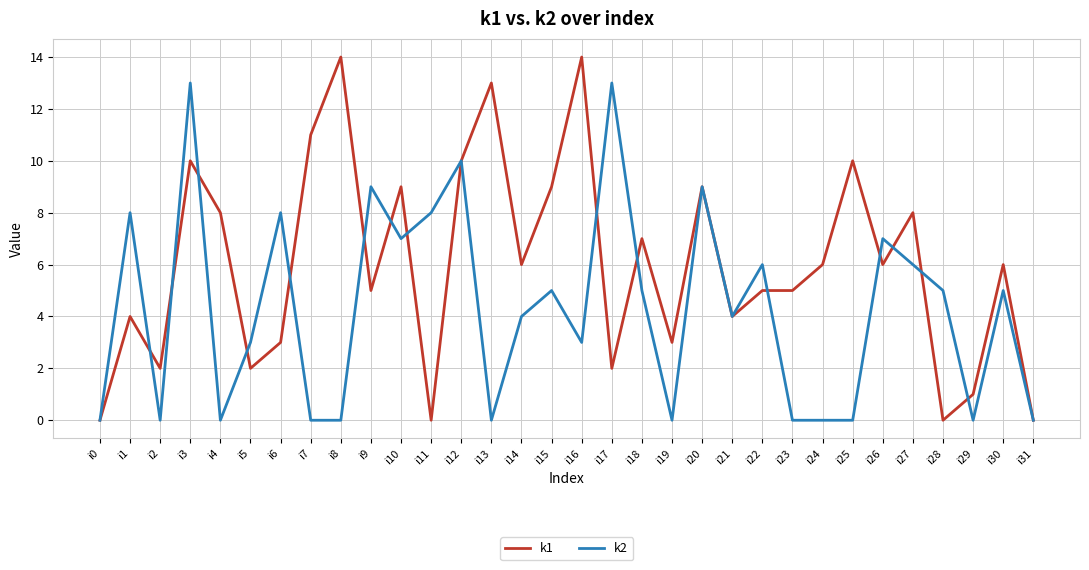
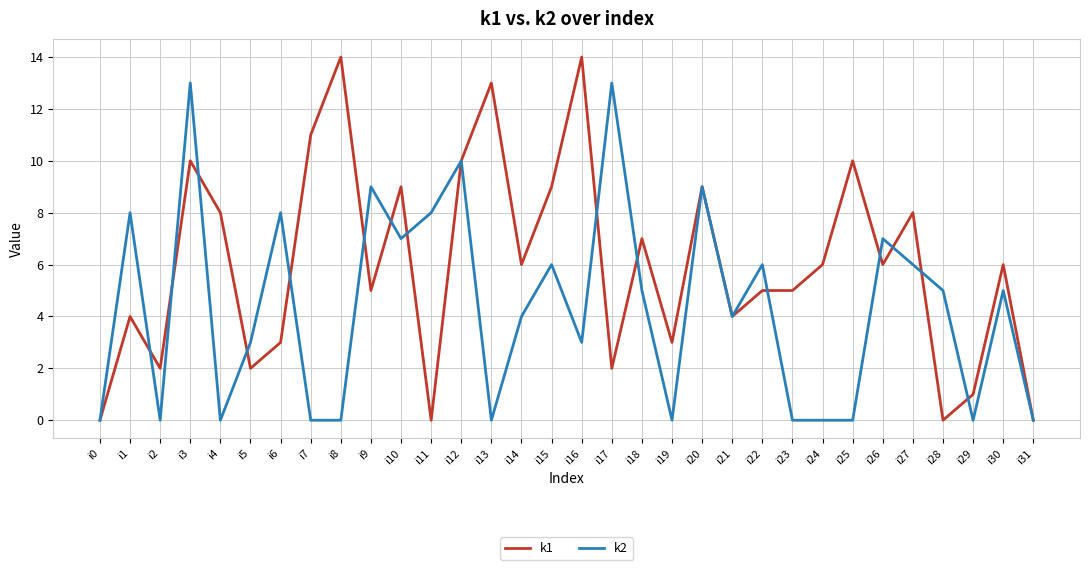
  {
    "k1": {
      "i1": 4,
      "i2": 2,
      "i3": 10,
      "i4": 8,
      "i5": 2,
      "i6": 3,
      "i7": 11,
      "i8": 14,
      "i9": 5,
      "i10": 9,
      "i11": 0,
      "i13": 13,
      "i14": 6,
      "i15": 9,
      "i16": 14,
      "i17": 2,
      "i18": 7,
      "i19": 3,
      "i22": 5,
      "i23": 5,
      "i24": 6,
      "i25": 10,
      "i26": 6,
      "i27": 8,
      "i28": 0,
      "i29": 1,
      "i30": 6
    },
    "k2": {
      "i1": 8,
      "i2": 0,
      "i3": 13,
      "i4": 0,
      "i5": 3,
      "i6": 8,
      "i7": 0,
      "i8": 0,
      "i9": 9,
      "i10": 7,
      "i11": 8,
      "i13": 0,
      "i14": 4,
-     "i15": 5,
+     "i15": 6,
      "i16": 3,
      "i17": 13,
      "i18": 5,
      "i19": 0,
      "i22": 6,
      "i23": 0,
      "i24": 0,
      "i25": 0,
      "i26": 7,
      "i27": 6,
      "i28": 5,
      "i29": 0,
      "i30": 5
    }
  }
